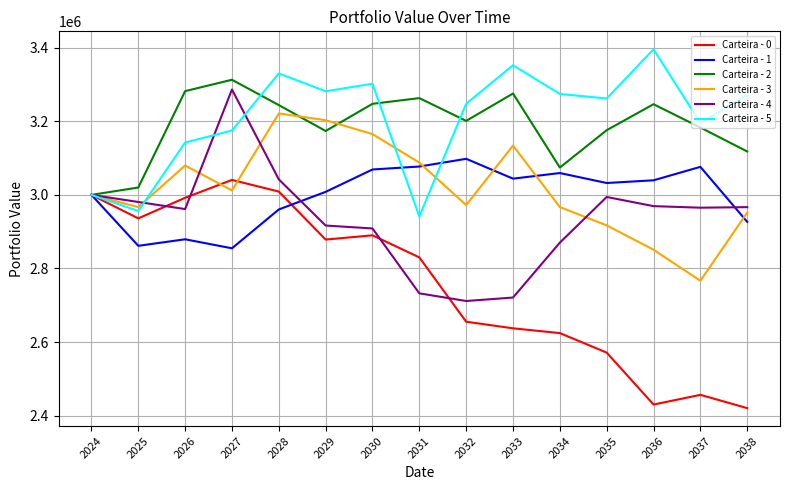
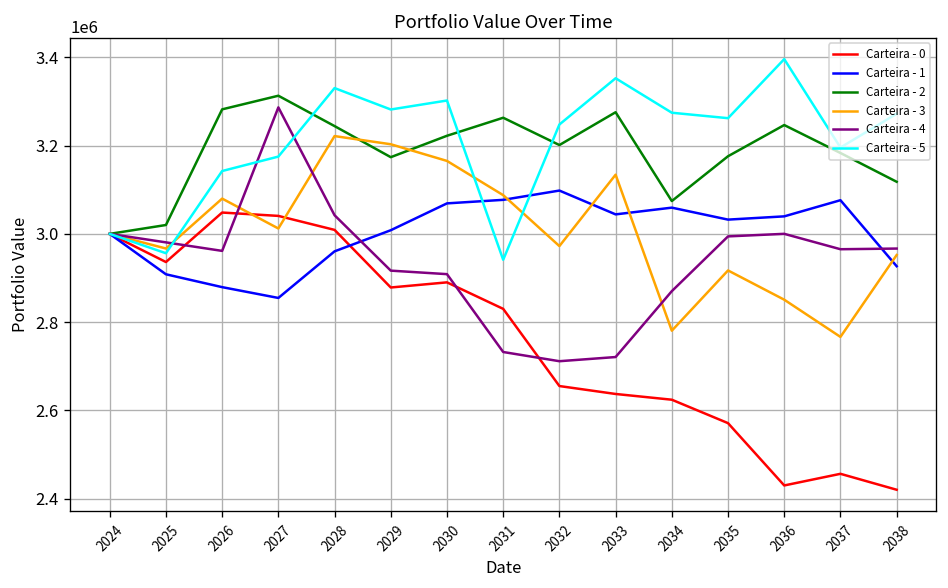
  {
    "Carteira - 0": {
      "2025": 2940000,
-     "2026": 2990000,
+     "2026": 3050000,
      "2027": 3040000,
      "2028": 3010000,
      "2029": 2880000,
      "2030": 2890000,
      "2031": 2830000,
      "2032": 2660000,
      "2033": 2640000,
      "2034": 2620000,
      "2035": 2570000,
      "2036": 2430000,
      "2037": 2460000,
      "2038": 2420000
    },
    "Carteira - 1": {
-     "2025": 2860000,
+     "2025": 2910000,
      "2026": 2880000,
      "2027": 2850000,
      "2028": 2960000,
      "2029": 3010000,
      "2030": 3070000,
      "2031": 3080000,
      "2032": 3100000,
      "2033": 3040000,
      "2034": 3060000,
      "2035": 3030000,
      "2036": 3040000,
      "2037": 3080000,
      "2038": 2930000
    },
    "Carteira - 2": {
      "2025": 3020000,
      "2026": 3280000,
      "2027": 3310000,
      "2028": 3240000,
      "2029": 3170000,
-     "2030": 3250000,
+     "2030": 3220000,
      "2031": 3260000,
      "2032": 3200000,
      "2033": 3280000,
      "2034": 3070000,
      "2035": 3180000,
      "2036": 3250000,
      "2038": 3120000
    },
    "Carteira - 3": {
      "2025": 2970000,
      "2026": 3080000,
      "2027": 3010000,
      "2028": 3220000,
      "2029": 3200000,
      "2030": 3170000,
      "2031": 3090000,
      "2032": 2970000,
      "2033": 3130000,
-     "2034": 2970000,
+     "2034": 2780000,
      "2035": 2920000,
      "2036": 2850000,
      "2037": 2770000,
      "2038": 2950000
    },
    "Carteira - 4": {
      "2025": 2980000,
      "2026": 2960000,
      "2027": 3290000,
      "2028": 3040000,
      "2029": 2920000,
      "2030": 2910000,
      "2031": 2730000,
      "2032": 2710000,
      "2033": 2720000,
      "2034": 2870000,
      "2035": 2990000,
-     "2036": 2970000,
+     "2036": 3000000,
      "2037": 2970000,
      "2038": 2970000
    },
    "Carteira - 5": {
      "2025": 2960000,
      "2026": 3140000,
      "2027": 3180000,
      "2028": 3330000,
      "2029": 3280000,
      "2030": 3300000,
      "2031": 2940000,
      "2032": 3250000,
      "2033": 3350000,
      "2034": 3270000,
      "2035": 3260000,
      "2036": 3400000
    }
  }
